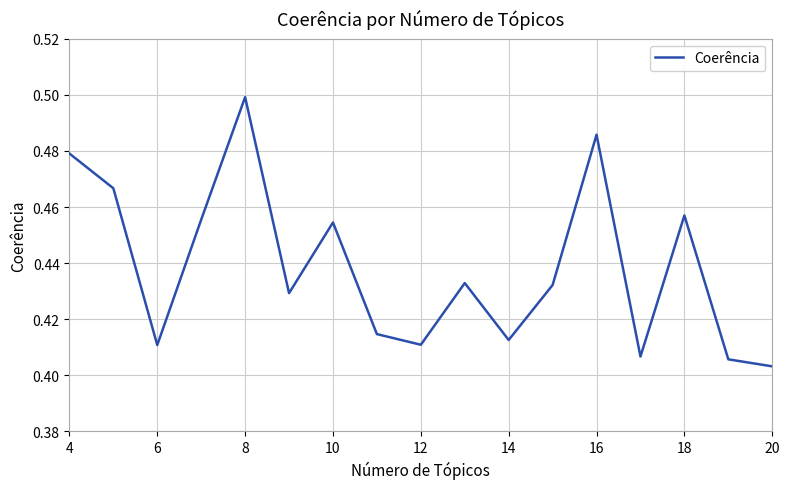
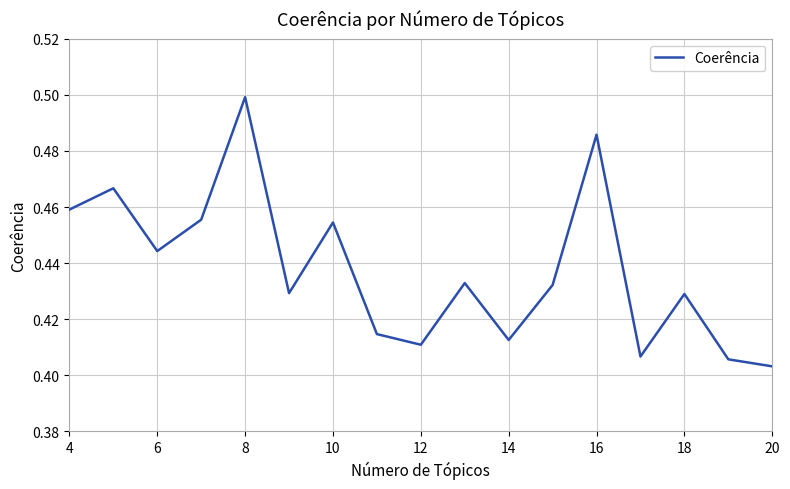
  {
-   "4": 0.479,
-   "6": 0.411,
+   "4": 0.459,
+   "6": 0.444,
    "8": 0.499,
    "10": 0.455,
    "12": 0.411,
    "14": 0.413,
    "16": 0.486,
-   "18": 0.457,
+   "18": 0.429,
    "20": 0.403
  }
